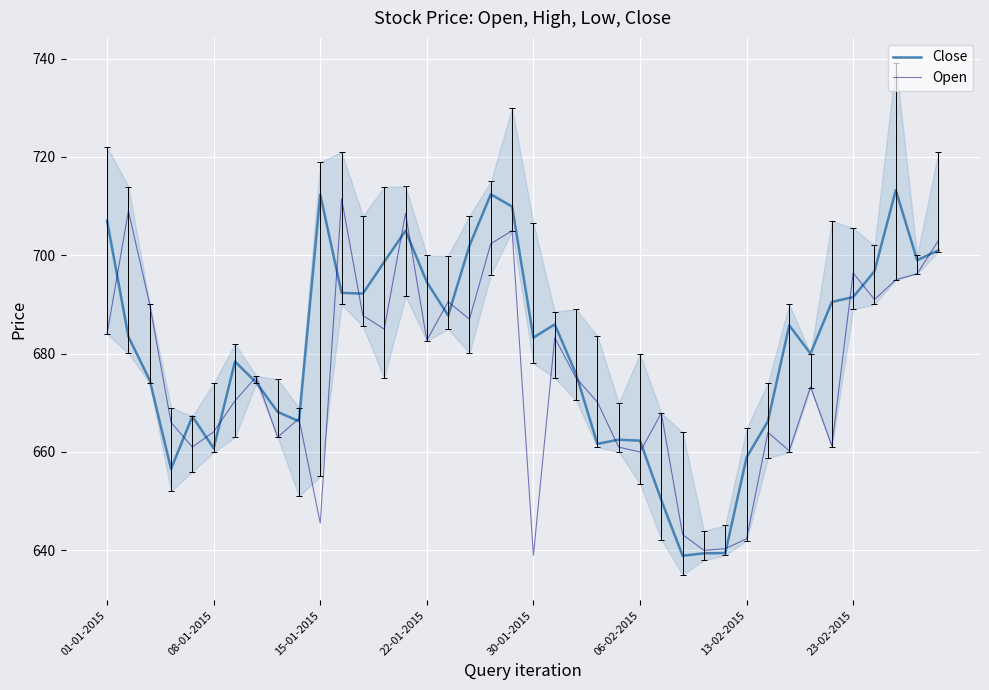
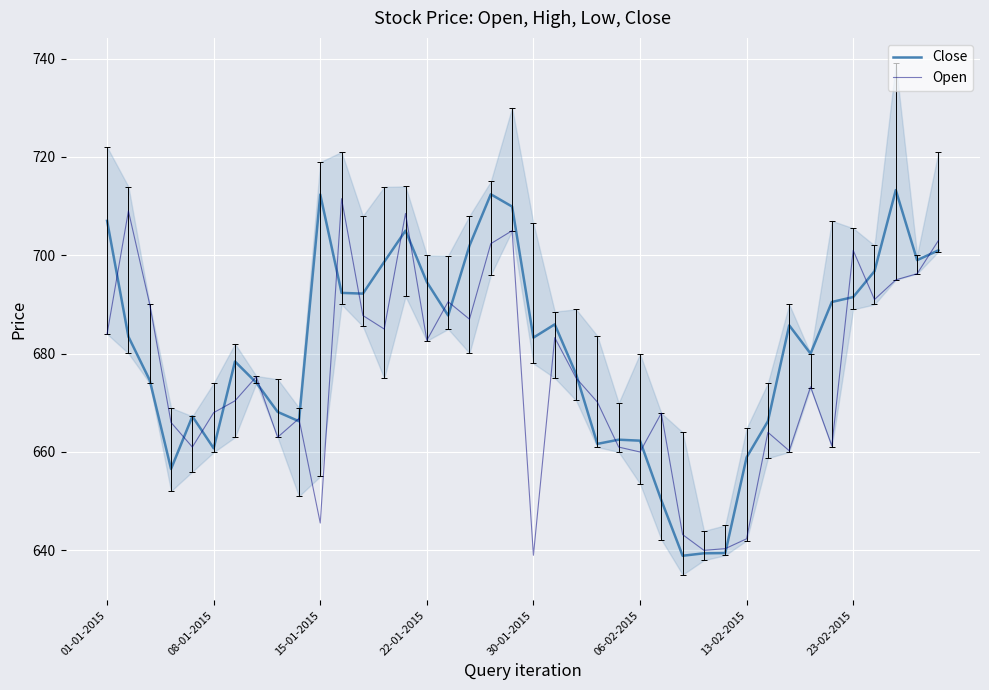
  {
    "Open": {
-     "08-01-2015": 664,
+     "08-01-2015": 668,
      "15-01-2015": 646,
      "30-01-2015": 639,
      "06-02-2015": 660,
-     "23-02-2015": 696
+     "23-02-2015": 701
    }
  }
